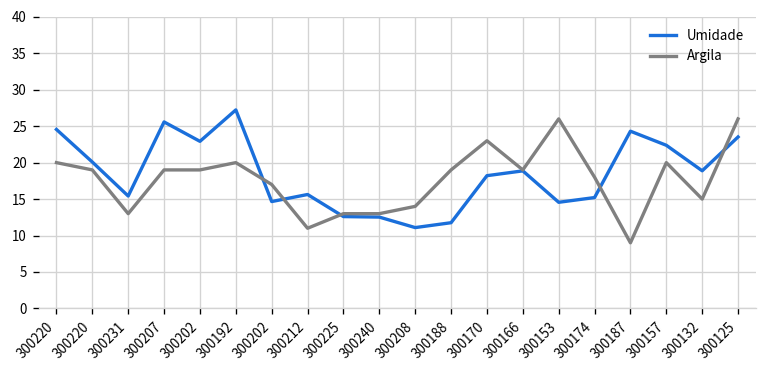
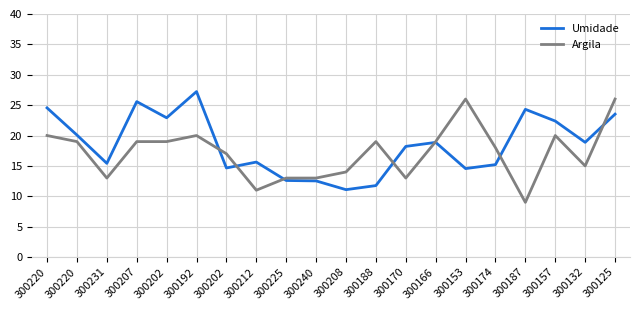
  {
    "Umidade": {
      "300231": 15,
      "300207": 26,
      "300192": 27,
      "300212": 16,
      "300240": 13,
      "300208": 11,
      "300188": 12,
      "300170": 18,
      "300153": 15,
      "300174": 15,
      "300187": 24,
      "300157": 22,
      "300132": 19,
      "300125": 24
    },
    "Argila": {
      "300231": 13,
      "300207": 19,
      "300192": 20,
      "300212": 11,
      "300240": 13,
      "300208": 14,
      "300188": 19,
-     "300170": 23,
+     "300170": 13,
      "300153": 26,
      "300174": 18,
      "300187": 9,
      "300157": 20,
      "300132": 15,
      "300125": 26
    }
  }
